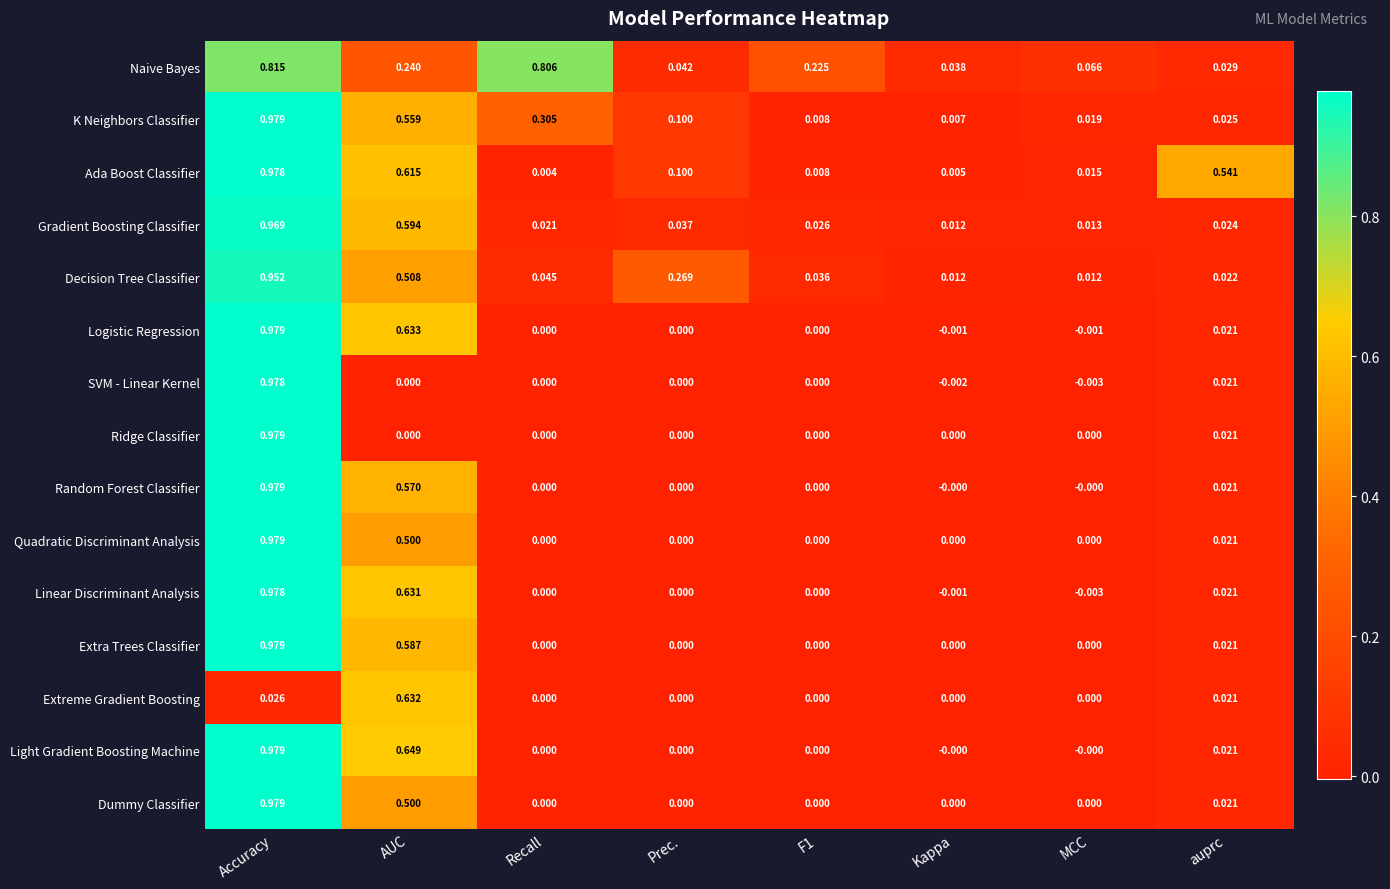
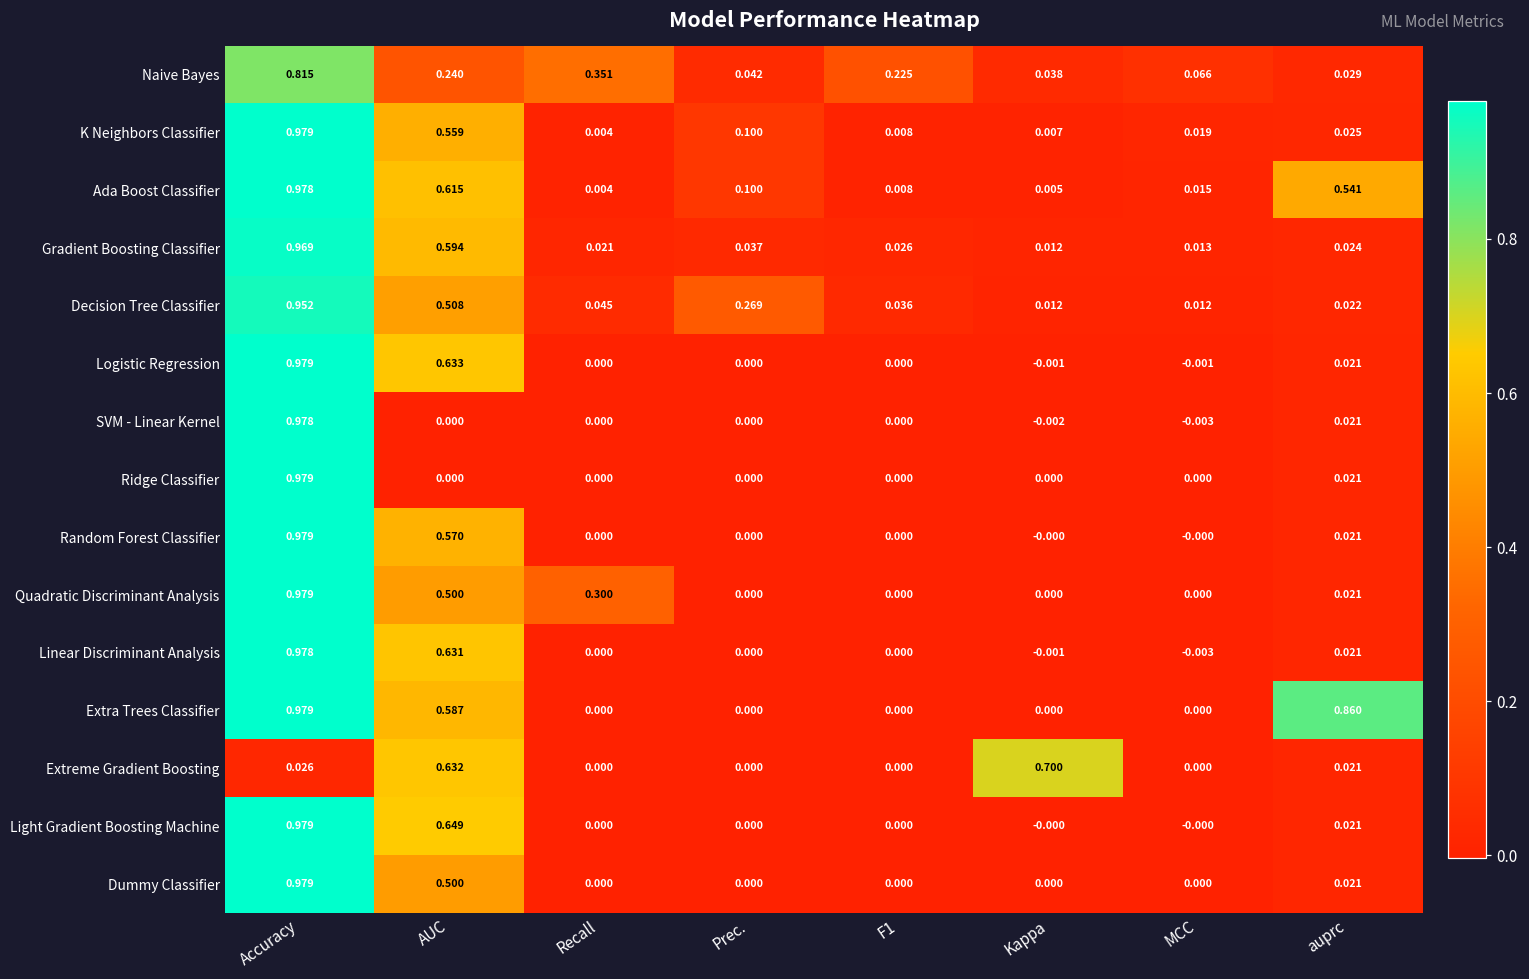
  {
    "Naive Bayes": {
      "Accuracy": 0.815,
      "AUC": 0.240,
-     "Recall": 0.806,
+     "Recall": 0.351,
      "Prec.": 0.042,
      "F1": 0.225,
      "Kappa": 0.038,
      "MCC": 0.066,
      "auprc": 0.029
    },
    "K Neighbors Classifier": {
      "Accuracy": 0.979,
      "AUC": 0.559,
-     "Recall": 0.305,
+     "Recall": 0.004,
      "Prec.": 0.100,
      "F1": 0.008,
      "Kappa": 0.007,
      "MCC": 0.019,
      "auprc": 0.025
    },
    "Ada Boost Classifier": {
      "Accuracy": 0.978,
      "AUC": 0.615,
      "Recall": 0.004,
      "Prec.": 0.100,
      "F1": 0.008,
      "Kappa": 0.005,
      "MCC": 0.015,
      "auprc": 0.541
    },
    "Gradient Boosting Classifier": {
      "Accuracy": 0.969,
      "AUC": 0.594,
      "Recall": 0.021,
      "Prec.": 0.037,
      "F1": 0.026,
      "Kappa": 0.012,
      "MCC": 0.013,
      "auprc": 0.024
    },
    "Decision Tree Classifier": {
      "Accuracy": 0.952,
      "AUC": 0.508,
      "Recall": 0.045,
      "Prec.": 0.269,
      "F1": 0.036,
      "Kappa": 0.012,
      "MCC": 0.012,
      "auprc": 0.022
    },
    "Logistic Regression": {
      "Accuracy": 0.979,
      "AUC": 0.633,
      "Recall": 0.000,
      "Prec.": 0.000,
      "F1": 0.000,
      "Kappa": -0.001,
      "MCC": -0.001,
      "auprc": 0.021
    },
    "SVM - Linear Kernel": {
      "Accuracy": 0.978,
      "AUC": 0.000,
      "Recall": 0.000,
      "Prec.": 0.000,
      "F1": 0.000,
      "Kappa": -0.002,
      "MCC": -0.003,
      "auprc": 0.021
    },
    "Ridge Classifier": {
      "Accuracy": 0.979,
      "AUC": 0.000,
      "Recall": 0.000,
      "Prec.": 0.000,
      "F1": 0.000,
      "Kappa": 0.000,
      "MCC": 0.000,
      "auprc": 0.021
    },
    "Random Forest Classifier": {
      "Accuracy": 0.979,
      "AUC": 0.570,
      "Recall": 0.000,
      "Prec.": 0.000,
      "F1": 0.000,
      "Kappa": -0.000,
      "MCC": -0.000,
      "auprc": 0.021
    },
    "Quadratic Discriminant Analysis": {
      "Accuracy": 0.979,
      "AUC": 0.500,
-     "Recall": 0.000,
+     "Recall": 0.300,
      "Prec.": 0.000,
      "F1": 0.000,
      "Kappa": 0.000,
      "MCC": 0.000,
      "auprc": 0.021
    },
    "Linear Discriminant Analysis": {
      "Accuracy": 0.978,
      "AUC": 0.631,
      "Recall": 0.000,
      "Prec.": 0.000,
      "F1": 0.000,
      "Kappa": -0.001,
      "MCC": -0.003,
      "auprc": 0.021
    },
    "Extra Trees Classifier": {
      "Accuracy": 0.979,
      "AUC": 0.587,
      "Recall": 0.000,
      "Prec.": 0.000,
      "F1": 0.000,
      "Kappa": 0.000,
      "MCC": 0.000,
-     "auprc": 0.021
+     "auprc": 0.860
    },
    "Extreme Gradient Boosting": {
      "Accuracy": 0.026,
      "AUC": 0.632,
      "Recall": 0.000,
      "Prec.": 0.000,
      "F1": 0.000,
-     "Kappa": 0.000,
+     "Kappa": 0.700,
      "MCC": 0.000,
      "auprc": 0.021
    },
    "Light Gradient Boosting Machine": {
      "Accuracy": 0.979,
      "AUC": 0.649,
      "Recall": 0.000,
      "Prec.": 0.000,
      "F1": 0.000,
      "Kappa": -0.000,
      "MCC": -0.000,
      "auprc": 0.021
    },
    "Dummy Classifier": {
      "Accuracy": 0.979,
      "AUC": 0.500,
      "Recall": 0.000,
      "Prec.": 0.000,
      "F1": 0.000,
      "Kappa": 0.000,
      "MCC": 0.000,
      "auprc": 0.021
    }
  }
